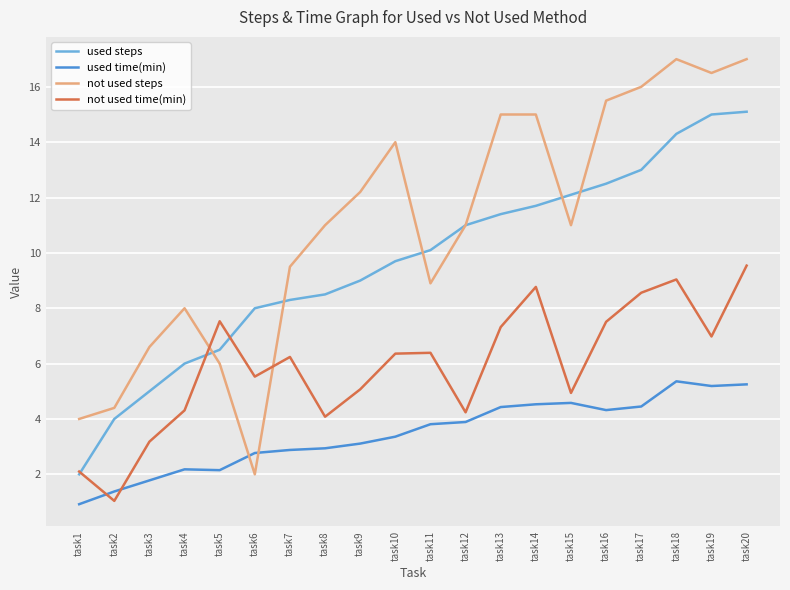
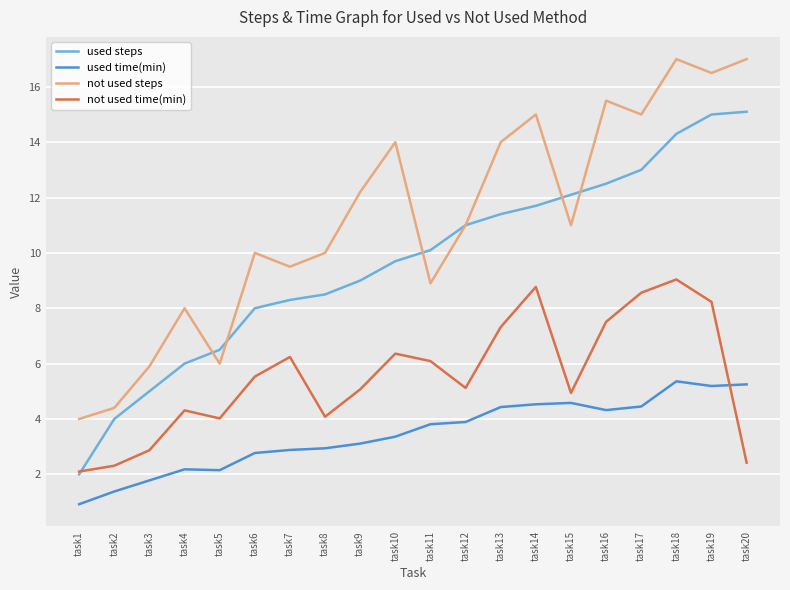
  {
    "not used steps": {
      "task1": 4.0,
      "task2": 4.4,
-     "task3": 6.6,
+     "task3": 5.9,
      "task4": 8.0,
      "task5": 6.0,
-     "task6": 2,
+     "task6": 10,
      "task7": 9.5,
-     "task8": 11,
+     "task8": 10,
      "task9": 12.2,
      "task10": 14.0,
      "task11": 8.9,
-     "task13": 15,
+     "task13": 14,
      "task14": 15.0,
      "task15": 11.0,
      "task16": 15.5,
-     "task17": 16,
+     "task17": 15,
      "task18": 17.0,
      "task19": 16.5,
      "task20": 17.0
    },
    "not used time(min)": {
      "task1": 2.1,
-     "task2": 1.0,
-     "task3": 3.2,
+     "task2": 2.3,
+     "task3": 2.9,
      "task4": 4.3,
-     "task5": 7.5,
+     "task5": 4.0,
      "task6": 5.5,
      "task7": 6.2,
      "task8": 4.1,
      "task9": 5.1,
      "task10": 6.4,
-     "task11": 6.4,
-     "task12": 4.2,
+     "task11": 6.1,
+     "task12": 5.1,
      "task13": 7.3,
      "task14": 8.8,
      "task15": 4.9,
      "task16": 7.5,
      "task17": 8.6,
      "task18": 9.0,
-     "task19": 7.0,
-     "task20": 9.5
+     "task19": 8.2,
+     "task20": 2.4
    }
  }
